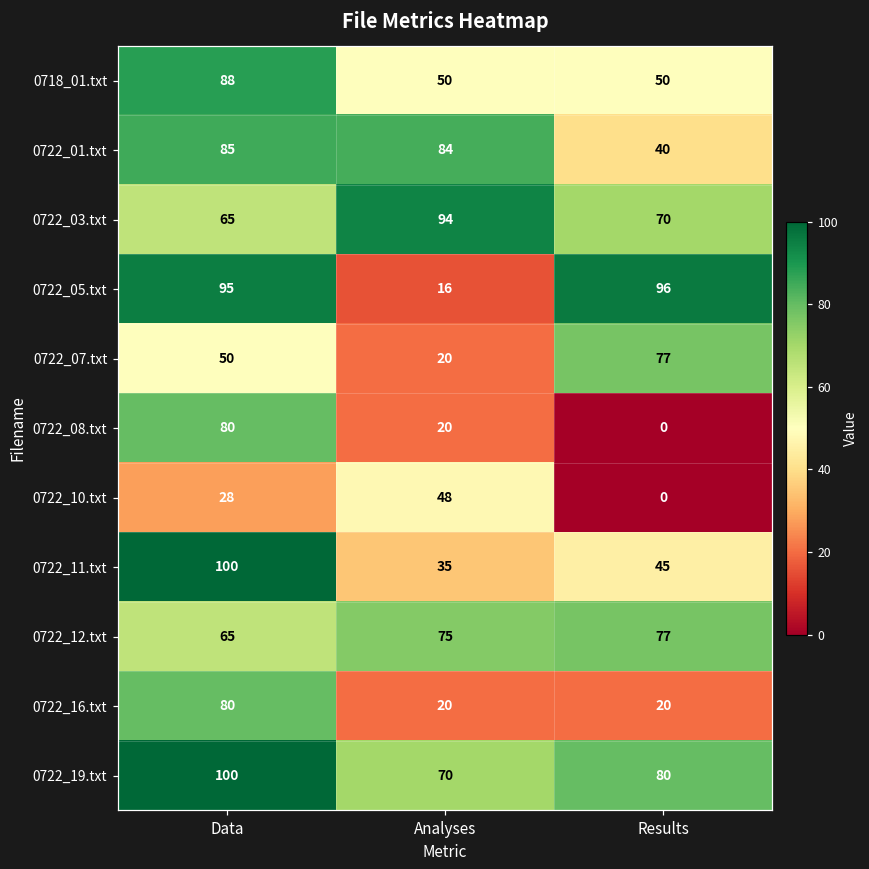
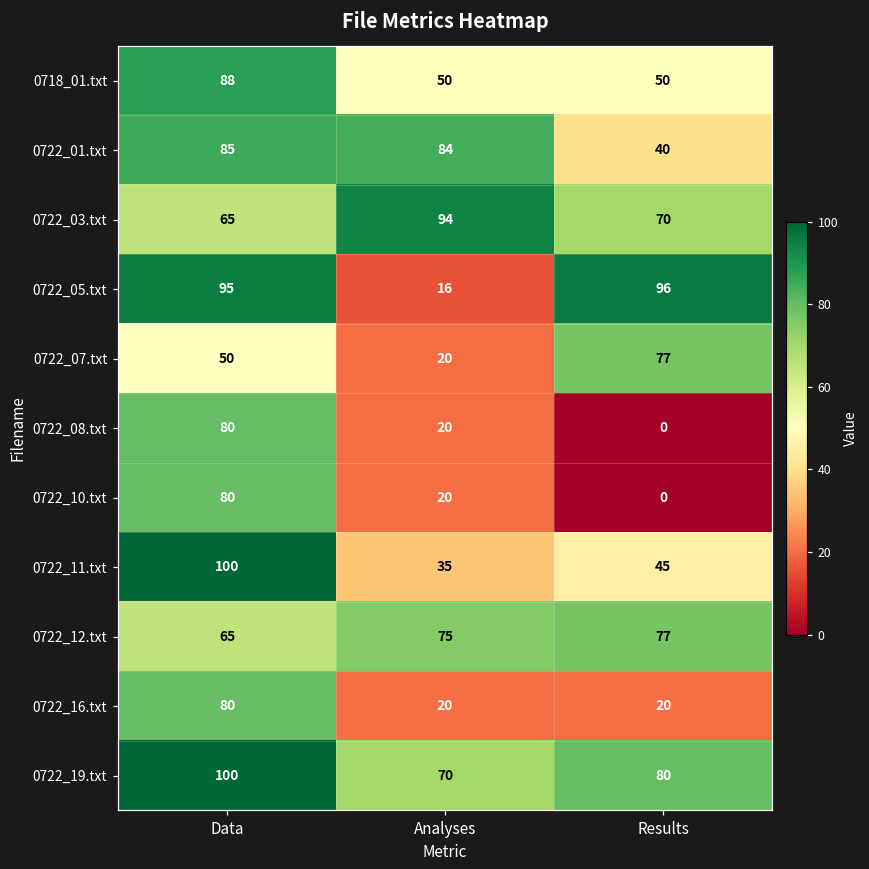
  {
    "0718_01.txt": {
      "Data": 88,
      "Analyses": 50,
      "Results": 50
    },
    "0722_01.txt": {
      "Data": 85,
      "Analyses": 84,
      "Results": 40
    },
    "0722_03.txt": {
      "Data": 65,
      "Analyses": 94,
      "Results": 70
    },
    "0722_05.txt": {
      "Data": 95,
      "Analyses": 16,
      "Results": 96
    },
    "0722_07.txt": {
      "Data": 50,
      "Analyses": 20,
      "Results": 77
    },
    "0722_08.txt": {
      "Data": 80,
      "Analyses": 20,
      "Results": 0
    },
    "0722_10.txt": {
-     "Data": 28,
-     "Analyses": 48,
+     "Data": 80,
+     "Analyses": 20,
      "Results": 0
    },
    "0722_11.txt": {
      "Data": 100,
      "Analyses": 35,
      "Results": 45
    },
    "0722_12.txt": {
      "Data": 65,
      "Analyses": 75,
      "Results": 77
    },
    "0722_16.txt": {
      "Data": 80,
      "Analyses": 20,
      "Results": 20
    },
    "0722_19.txt": {
      "Data": 100,
      "Analyses": 70,
      "Results": 80
    }
  }
